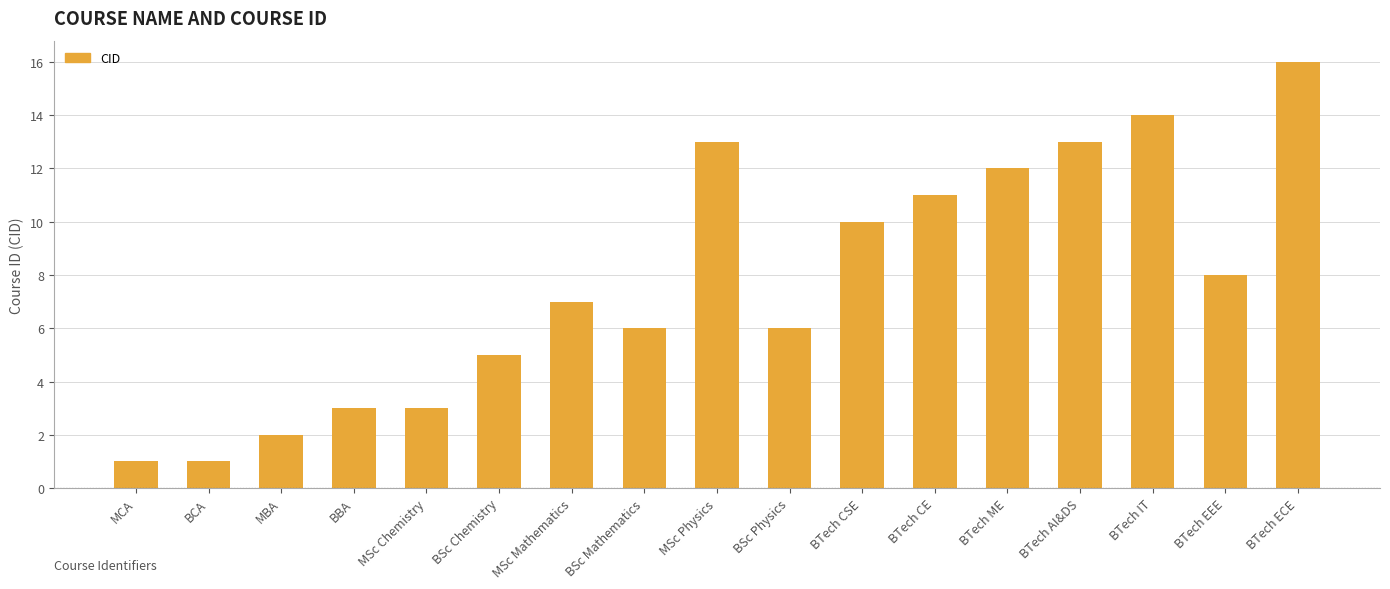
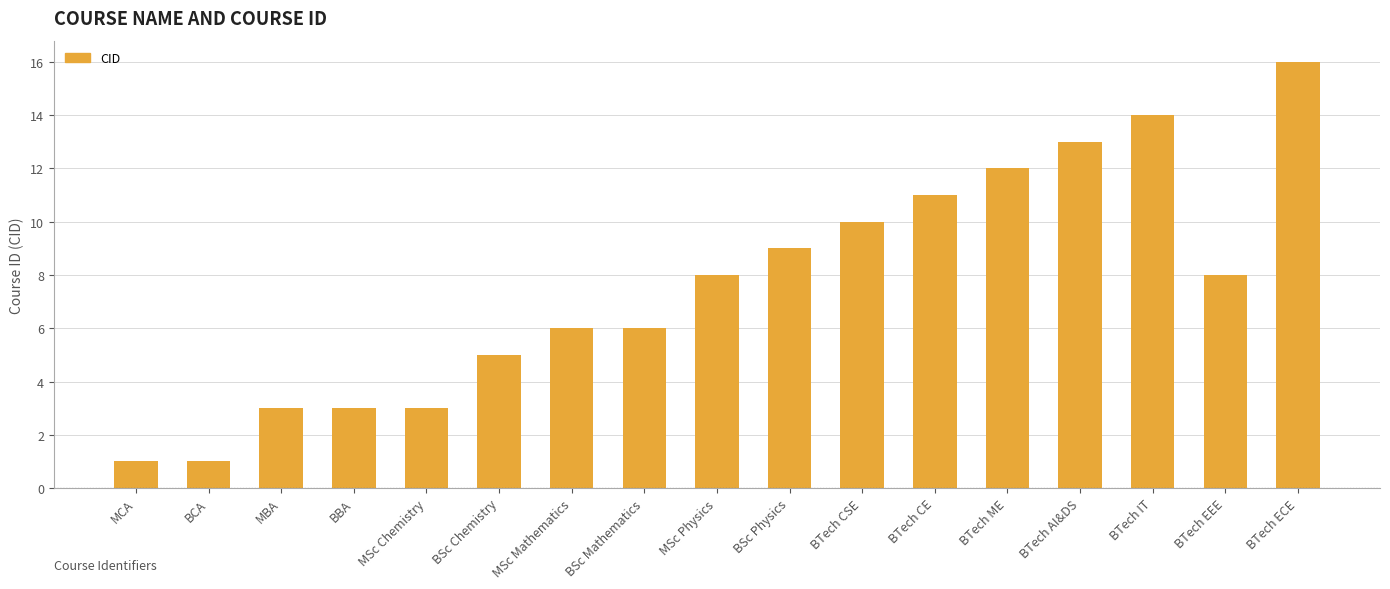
  {
    "MCA": 1,
    "BCA": 1,
-   "MBA": 2,
+   "MBA": 3,
    "BBA": 3,
    "MSc Chemistry": 3,
    "BSc Chemistry": 5,
-   "MSc Mathematics": 7,
+   "MSc Mathematics": 6,
    "BSc Mathematics": 6,
-   "MSc Physics": 13,
-   "BSc Physics": 6,
+   "MSc Physics": 8,
+   "BSc Physics": 9,
    "BTech CSE": 10,
    "BTech CE": 11,
    "BTech ME": 12,
    "BTech AI&DS": 13,
    "BTech IT": 14,
    "BTech EEE": 8,
    "BTech ECE": 16
  }
